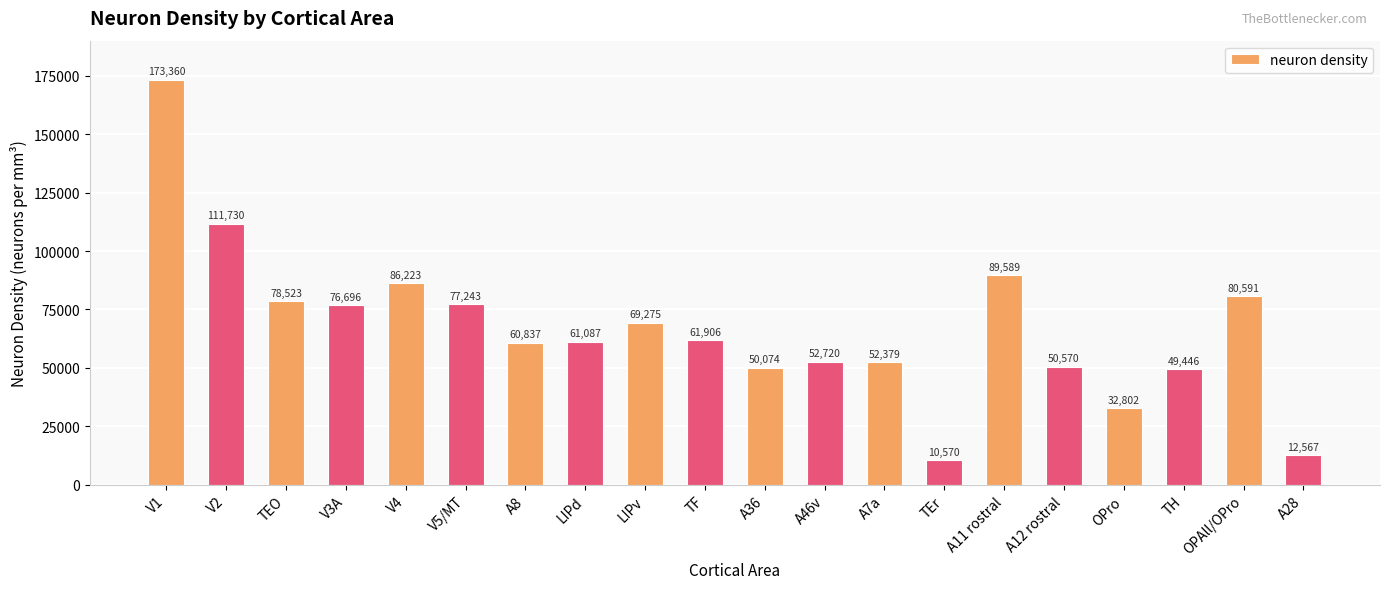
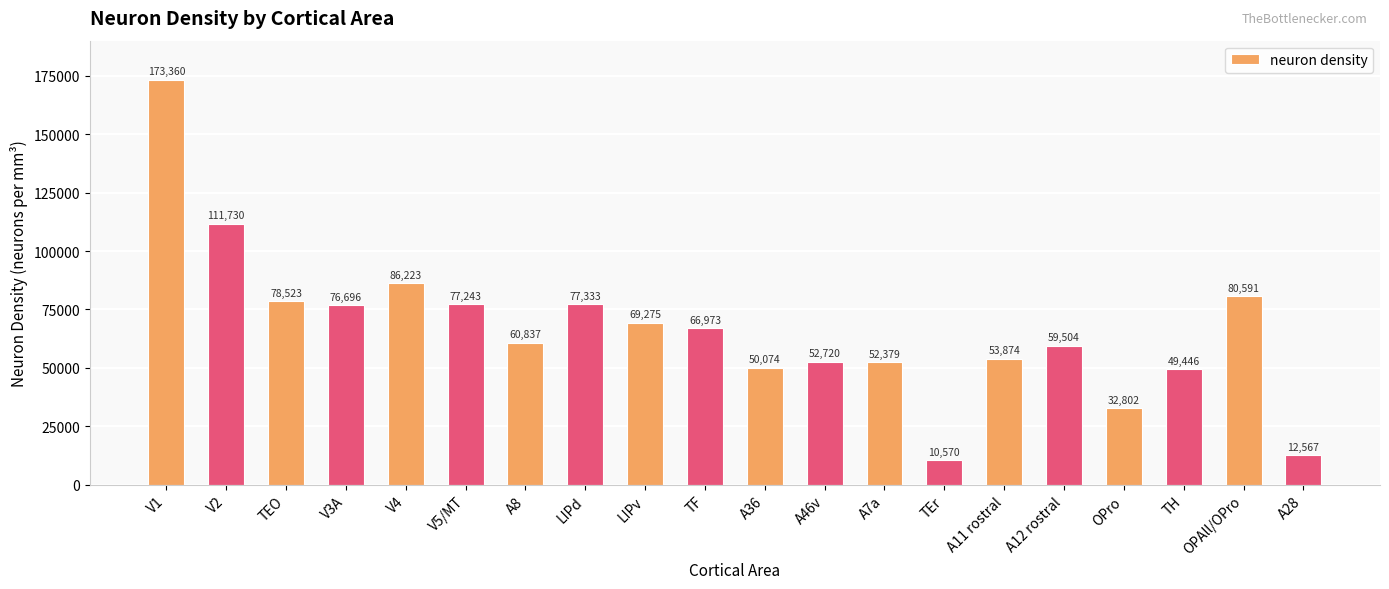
  {
    "V1": "173,360",
    "V2": "111,730",
    "TEO": "78,523",
    "V3A": "76,696",
    "V4": "86,223",
    "V5/MT": "77,243",
    "A8": "60,837",
-   "LIPd": "61,087",
+   "LIPd": "77,333",
    "LIPv": "69,275",
-   "TF": "61,906",
+   "TF": "66,973",
    "A36": "50,074",
    "A46v": "52,720",
    "A7a": "52,379",
    "TEr": "10,570",
-   "A11 rostral": "89,589",
-   "A12 rostral": "50,570",
+   "A11 rostral": "53,874",
+   "A12 rostral": "59,504",
    "OPro": "32,802",
    "TH": "49,446",
    "OPAll/OPro": "80,591",
    "A28": "12,567"
  }
